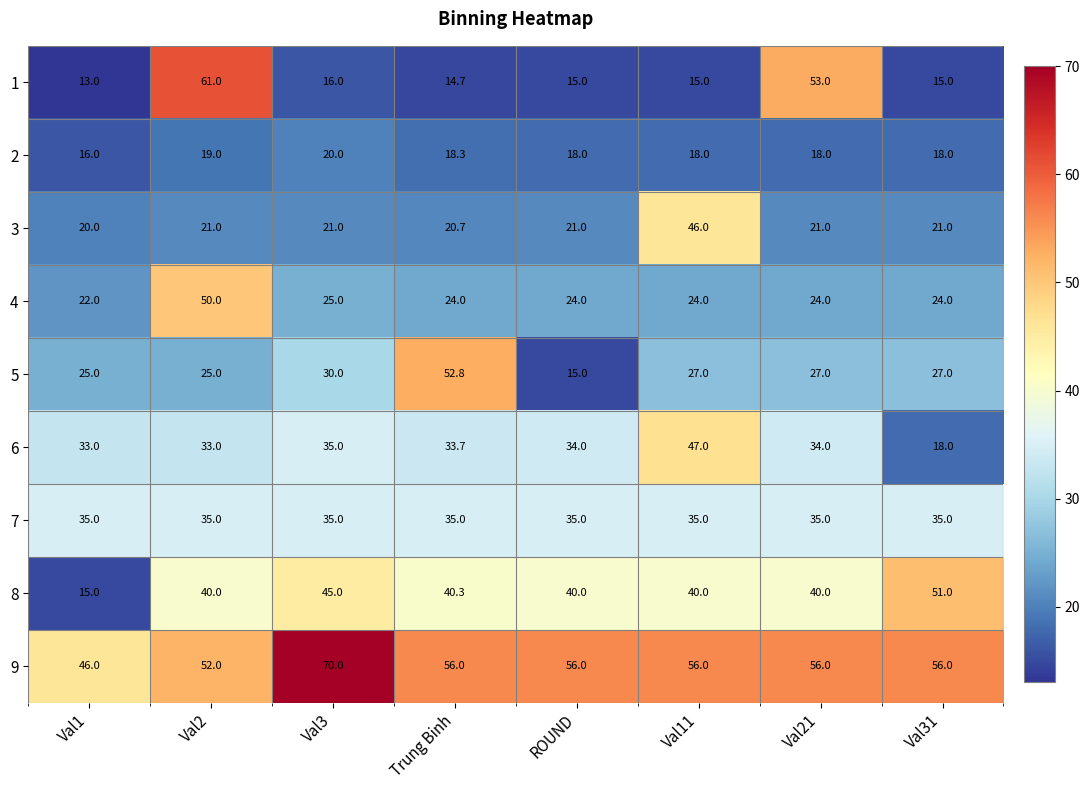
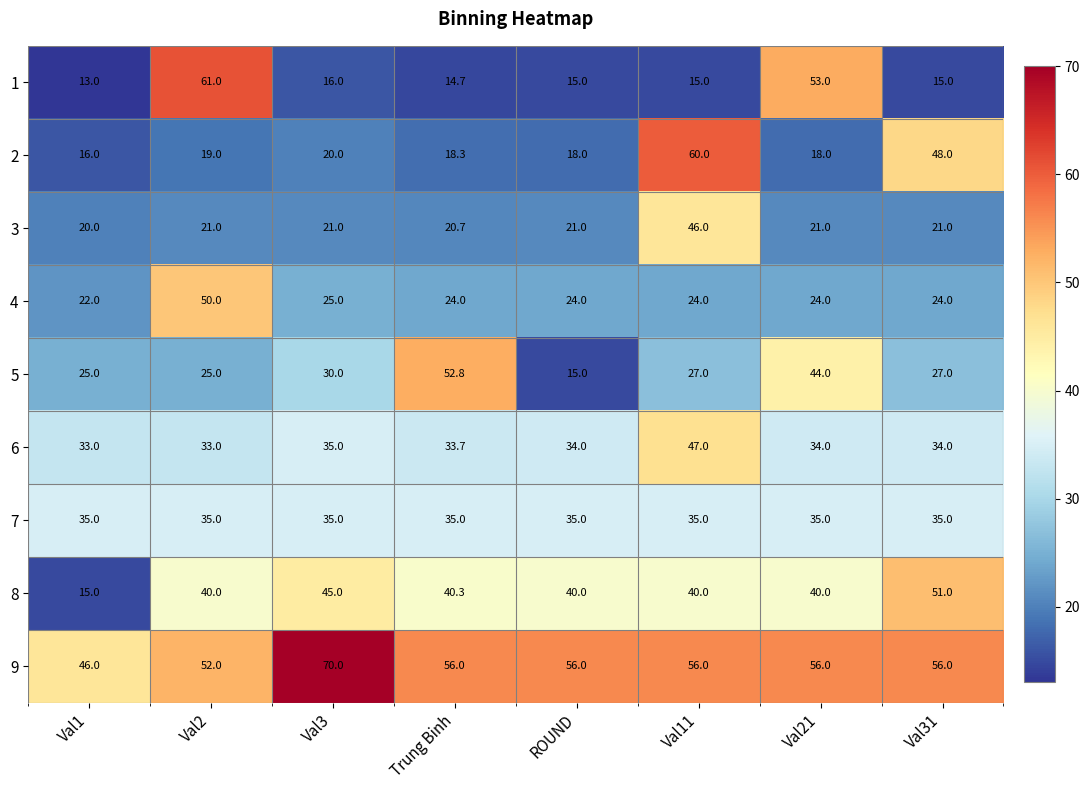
  {
    "1": {
      "Val1": 13.0,
      "Val2": 61.0,
      "Val3": 16.0,
      "Trung Binh": 14.7,
      "ROUND": 15.0,
      "Val11": 15.0,
      "Val21": 53.0,
      "Val31": 15.0
    },
    "2": {
      "Val1": 16.0,
      "Val2": 19.0,
      "Val3": 20.0,
      "Trung Binh": 18.3,
      "ROUND": 18.0,
-     "Val11": 18.0,
+     "Val11": 60.0,
      "Val21": 18.0,
-     "Val31": 18.0
+     "Val31": 48.0
    },
    "3": {
      "Val1": 20.0,
      "Val2": 21.0,
      "Val3": 21.0,
      "Trung Binh": 20.7,
      "ROUND": 21.0,
      "Val11": 46.0,
      "Val21": 21.0,
      "Val31": 21.0
    },
    "4": {
      "Val1": 22.0,
      "Val2": 50.0,
      "Val3": 25.0,
      "Trung Binh": 24.0,
      "ROUND": 24.0,
      "Val11": 24.0,
      "Val21": 24.0,
      "Val31": 24.0
    },
    "5": {
      "Val1": 25.0,
      "Val2": 25.0,
      "Val3": 30.0,
      "Trung Binh": 52.8,
      "ROUND": 15.0,
      "Val11": 27.0,
-     "Val21": 27.0,
+     "Val21": 44.0,
      "Val31": 27.0
    },
    "6": {
      "Val1": 33.0,
      "Val2": 33.0,
      "Val3": 35.0,
      "Trung Binh": 33.7,
      "ROUND": 34.0,
      "Val11": 47.0,
      "Val21": 34.0,
-     "Val31": 18.0
+     "Val31": 34.0
    },
    "7": {
      "Val1": 35.0,
      "Val2": 35.0,
      "Val3": 35.0,
      "Trung Binh": 35.0,
      "ROUND": 35.0,
      "Val11": 35.0,
      "Val21": 35.0,
      "Val31": 35.0
    },
    "8": {
      "Val1": 15.0,
      "Val2": 40.0,
      "Val3": 45.0,
      "Trung Binh": 40.3,
      "ROUND": 40.0,
      "Val11": 40.0,
      "Val21": 40.0,
      "Val31": 51.0
    },
    "9": {
      "Val1": 46.0,
      "Val2": 52.0,
      "Val3": 70.0,
      "Trung Binh": 56.0,
      "ROUND": 56.0,
      "Val11": 56.0,
      "Val21": 56.0,
      "Val31": 56.0
    }
  }
